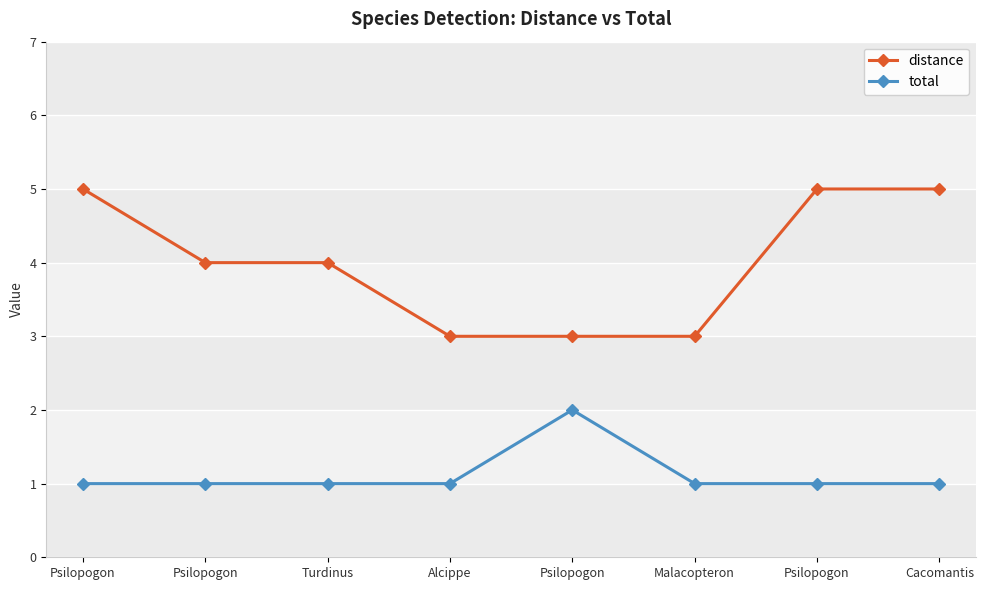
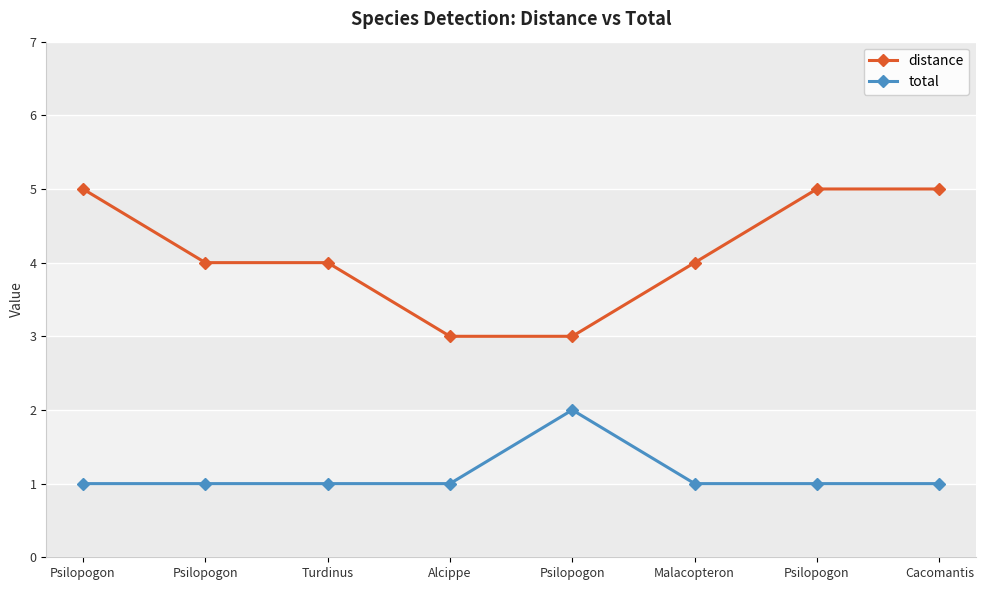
  {
    "distance": {
      "Turdinus": 4,
      "Alcippe": 3,
-     "Malacopteron": 3,
+     "Malacopteron": 4,
      "Cacomantis": 5
    },
    "total": {
      "Turdinus": 1,
      "Alcippe": 1,
      "Malacopteron": 1,
      "Cacomantis": 1
    }
  }
